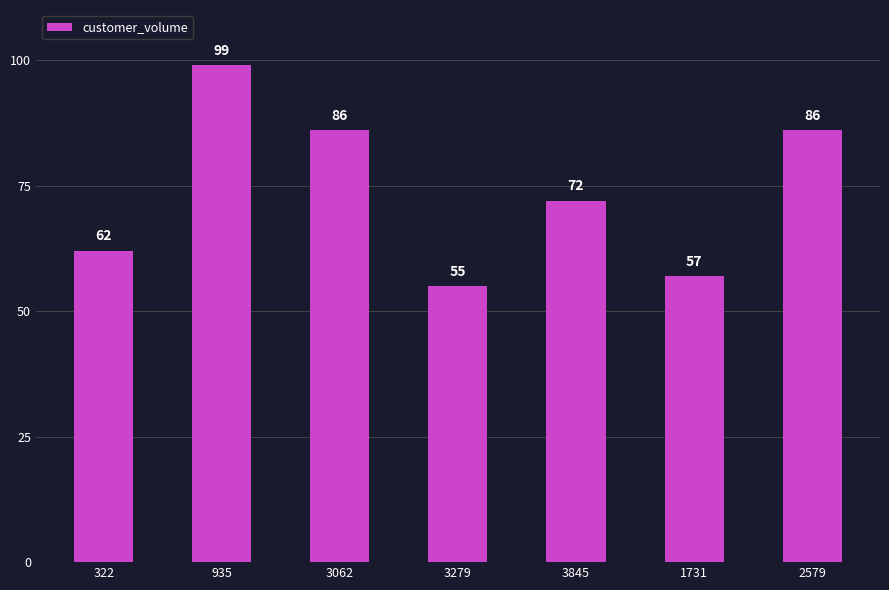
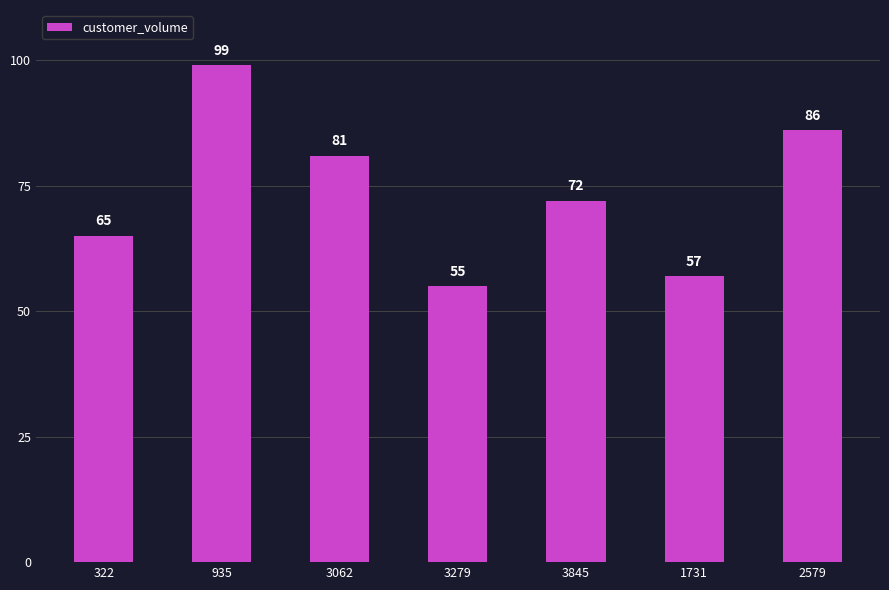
  {
-   "322": 62,
+   "322": 65,
    "935": 99,
-   "3062": 86,
+   "3062": 81,
    "3279": 55,
    "3845": 72,
    "1731": 57,
    "2579": 86
  }
